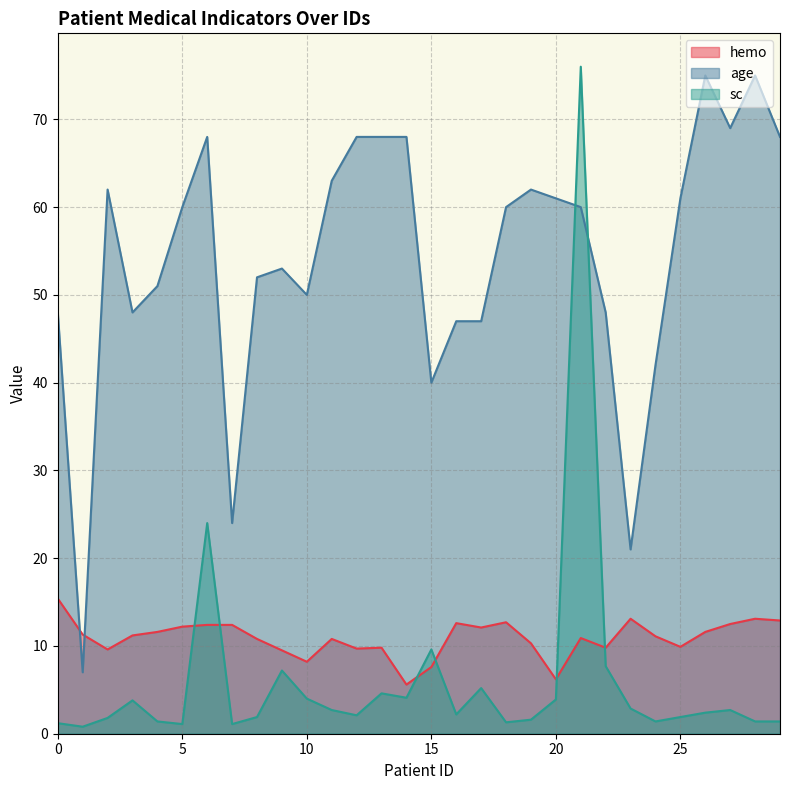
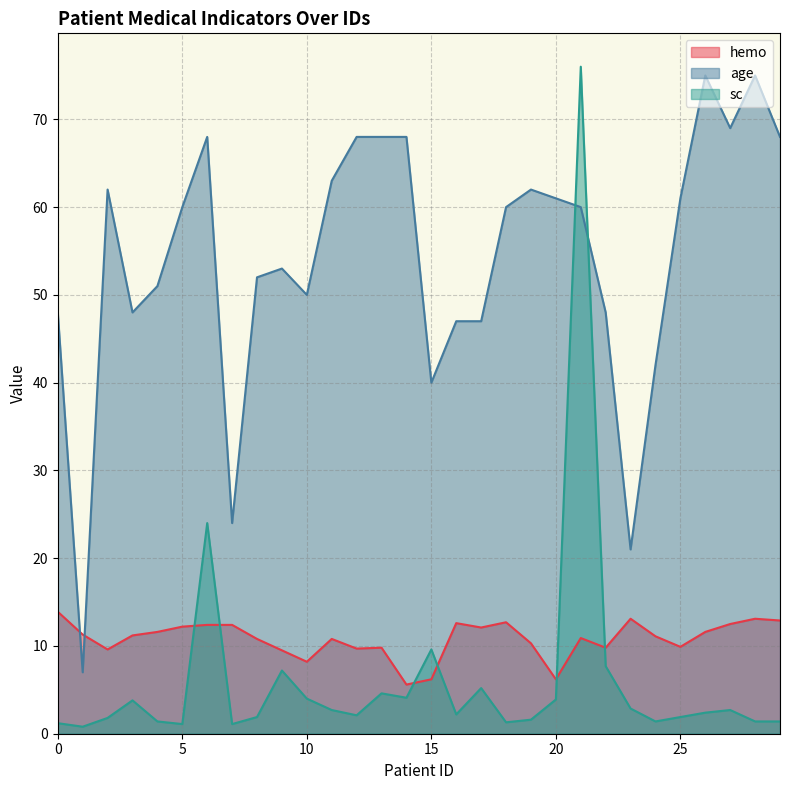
  {
    "hemo": {
-     "0": 15,
+     "0": 14,
      "5": 12,
      "10": 8,
-     "15": 8,
+     "15": 6,
      "20": 6,
      "25": 10
    }
  }
